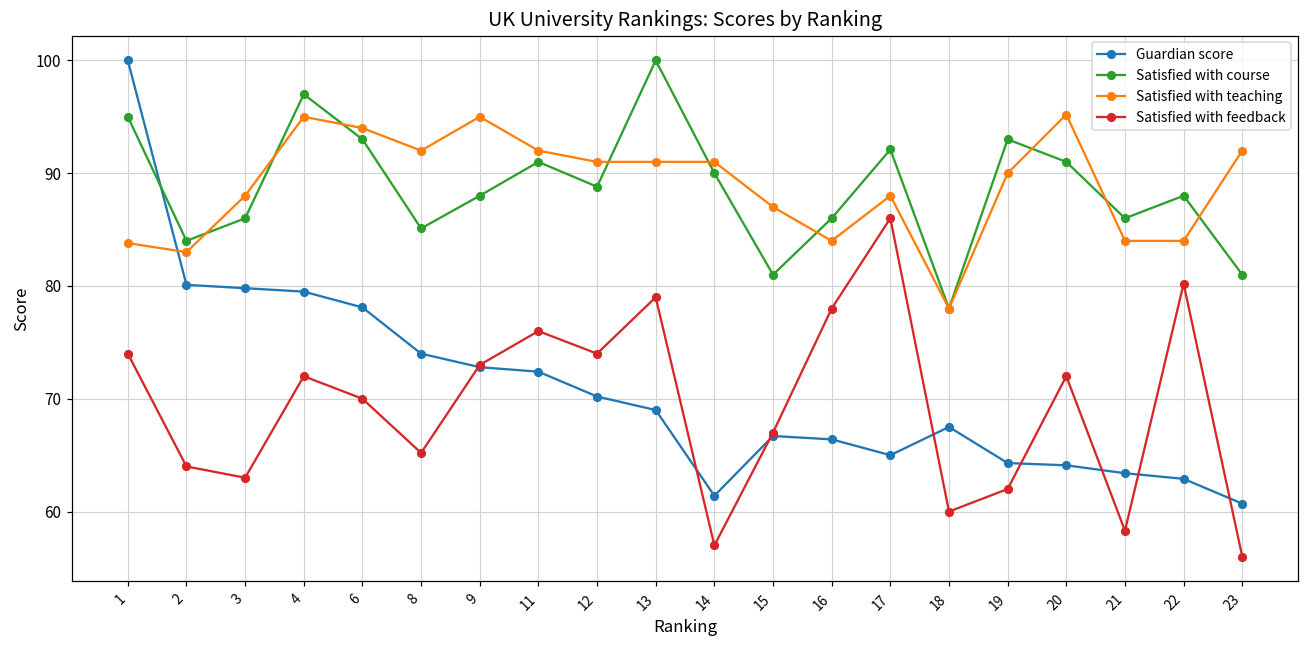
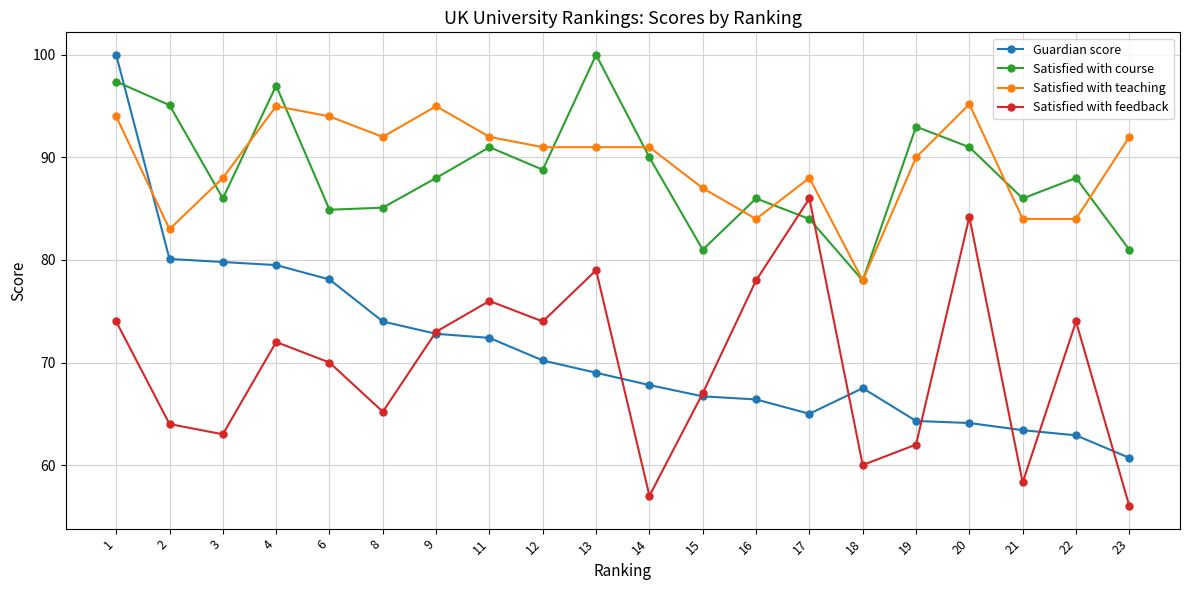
  {
    "Guardian score": {
      "1": 100.0,
      "2": 80.1,
      "3": 79.8,
      "4": 79.5,
      "6": 78.1,
      "8": 74.0,
      "11": 72.4,
      "12": 70.2,
      "13": 69.0,
-     "14": 61.4,
+     "14": 67.8,
      "15": 66.7,
      "16": 66.4,
      "17": 65.0,
      "18": 67.5,
      "19": 64.3,
      "20": 64.1,
      "21": 63.4,
      "22": 62.9,
      "23": 60.7
    },
    "Satisfied with course": {
-     "1": 95.0,
-     "2": 84.0,
+     "1": 97.4,
+     "2": 95.1,
      "3": 86.0,
      "4": 97.0,
-     "6": 93.0,
+     "6": 84.9,
      "8": 85.1,
      "9": 88.0,
      "11": 91.0,
      "12": 88.8,
      "13": 100.0,
      "14": 90.0,
      "15": 81.0,
      "16": 86.0,
-     "17": 92.1,
+     "17": 84.0,
      "19": 93.0,
      "20": 91.0,
      "21": 86.0,
      "22": 88.0,
      "23": 81.0
    },
    "Satisfied with teaching": {
-     "1": 83.8,
+     "1": 94.0,
      "2": 83.0,
      "3": 88.0,
      "4": 95.0,
      "6": 94.0,
      "8": 92.0,
      "9": 95.0,
      "11": 92.0,
      "12": 91.0,
      "13": 91.0,
      "14": 91.0,
      "15": 87.0,
      "16": 84.0,
      "17": 88.0,
      "19": 90.0,
      "20": 95.2,
      "21": 84.0,
      "22": 84.0,
      "23": 92.0
    },
    "Satisfied with feedback": {
      "1": 74.0,
      "2": 64.0,
      "3": 63.0,
      "4": 72.0,
      "6": 70.0,
      "8": 65.2,
      "11": 76.0,
      "12": 74.0,
      "13": 79.0,
      "14": 57.0,
      "15": 67.0,
      "16": 78.0,
      "17": 86.0,
      "18": 60.0,
      "19": 62.0,
-     "20": 72.0,
+     "20": 84.2,
      "21": 58.3,
-     "22": 80.2,
+     "22": 74.0,
      "23": 56.0
    }
  }
